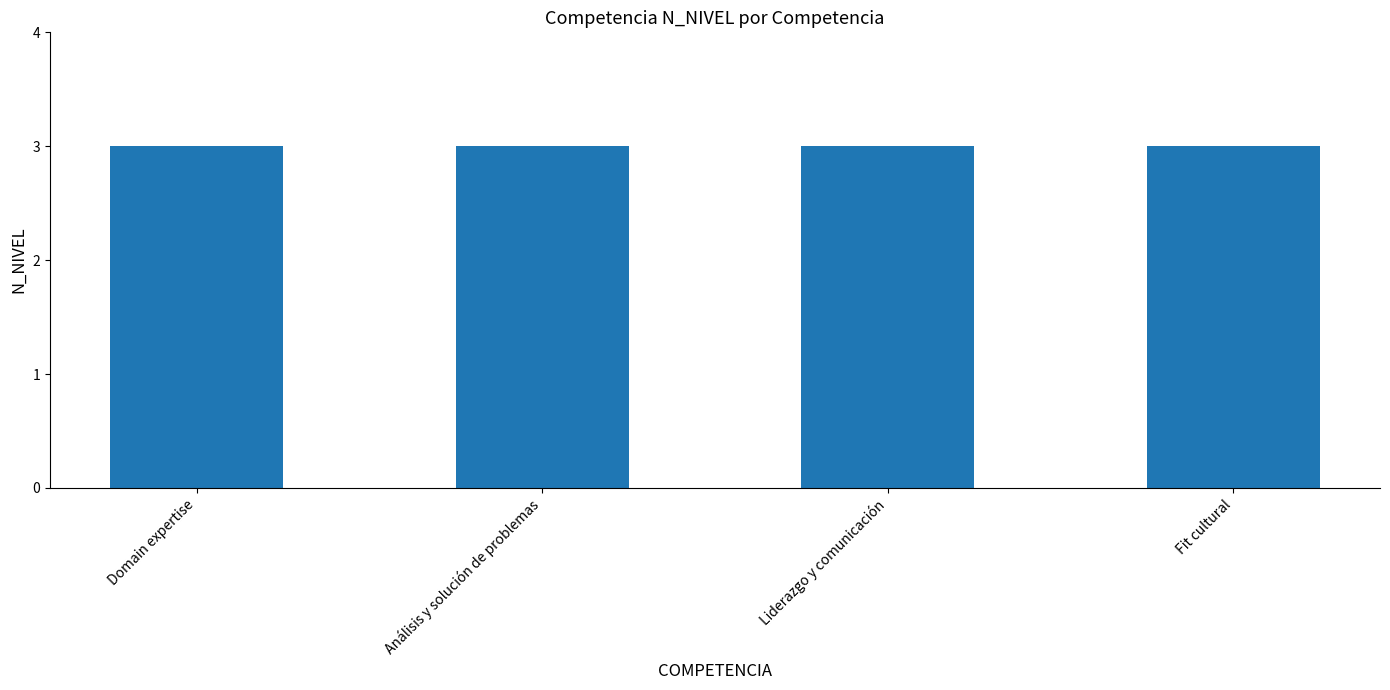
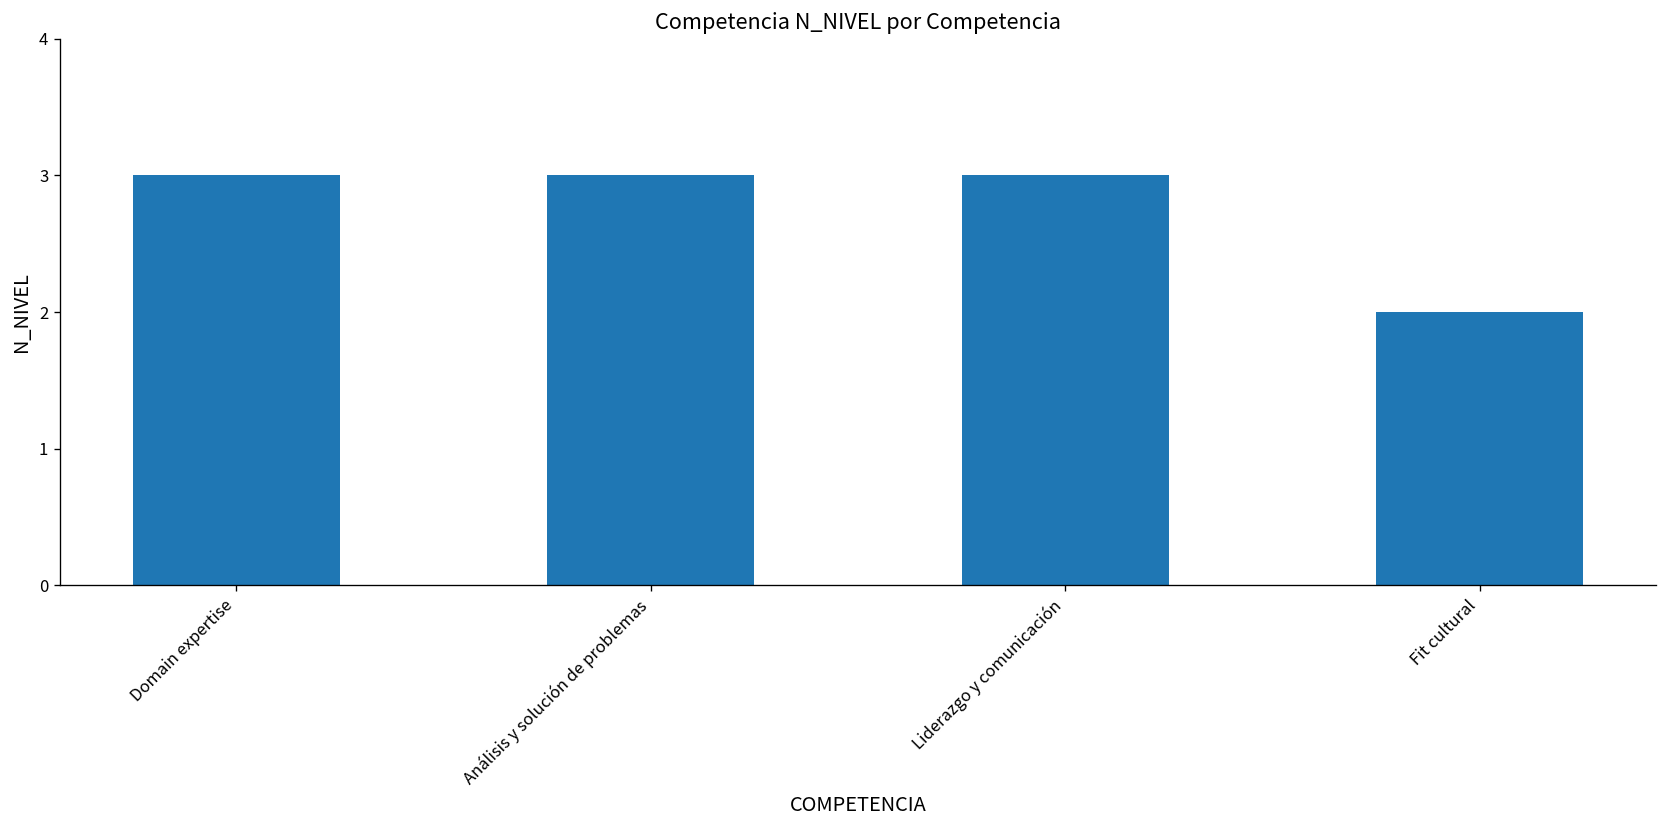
  {
    "Domain expertise": 3,
    "Análisis y solución de problemas": 3,
    "Liderazgo y comunicación": 3,
-   "Fit cultural": 3
+   "Fit cultural": 2
  }
